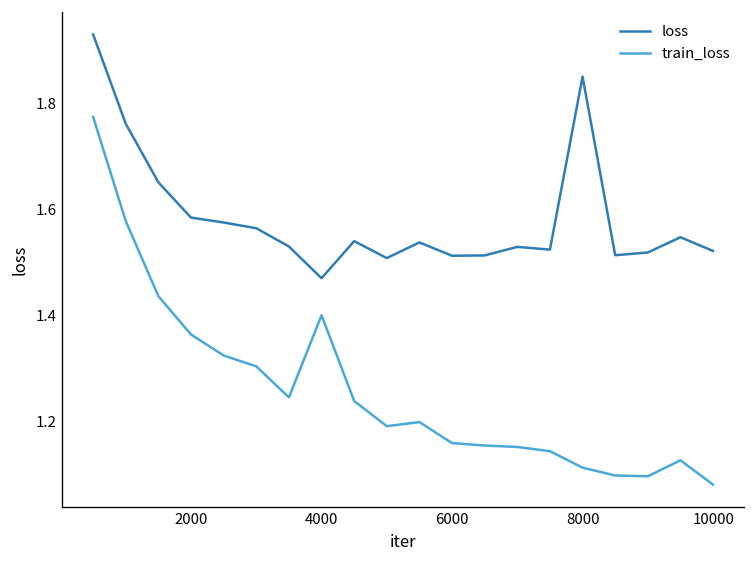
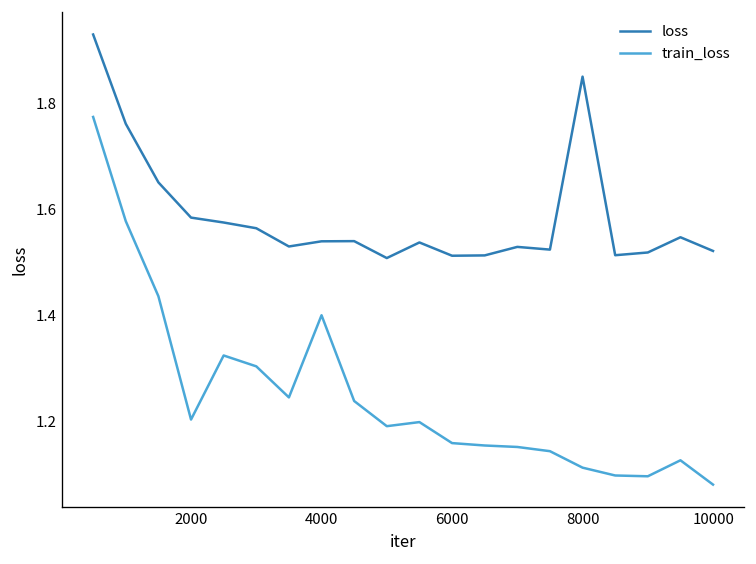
  {
    "loss": {
      "2000": 1.58,
-     "4000": 1.47,
+     "4000": 1.54,
      "6000": 1.51,
      "8000": 1.85,
      "10000": 1.52
    },
    "train_loss": {
-     "2000": 1.36,
+     "2000": 1.20,
      "4000": 1.40,
      "6000": 1.16,
      "8000": 1.11,
      "10000": 1.08
    }
  }
